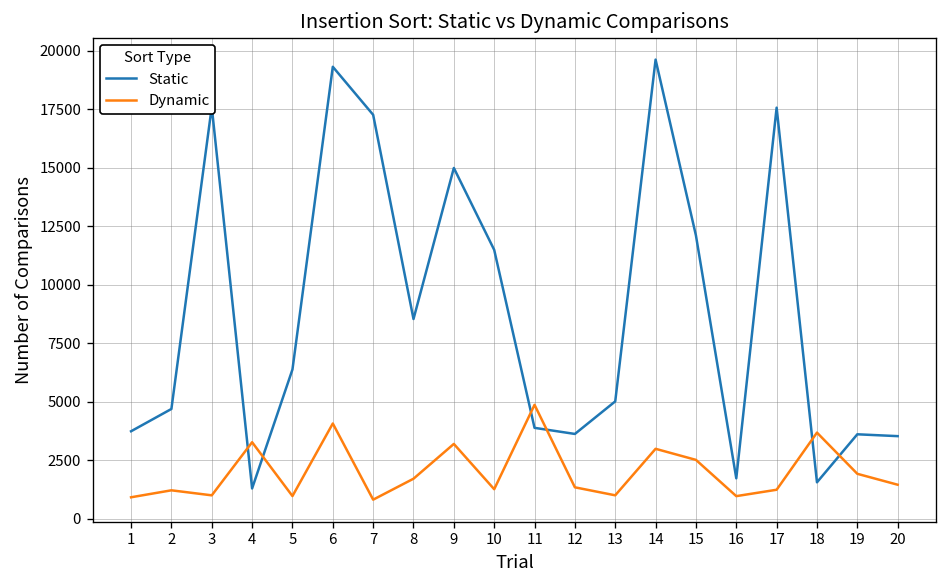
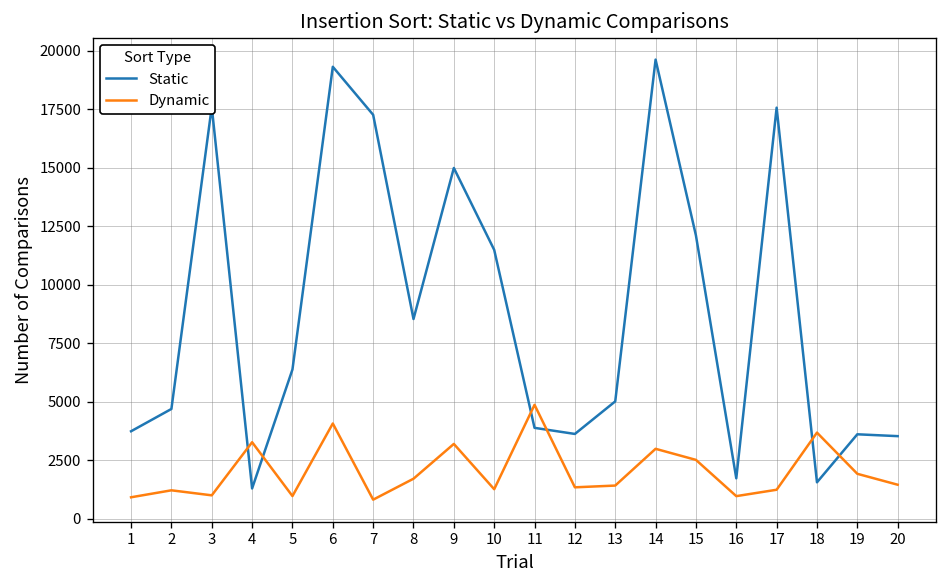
  {
    "Static": {
      "1": 3700,
      "2": 4700,
      "4": 1300,
      "5": 6400,
      "6": 19300,
      "7": 17300,
      "8": 8500,
      "9": 15000,
      "10": 11500,
      "11": 3900,
      "12": 3600,
      "13": 5000,
      "14": 19600,
      "15": 12100,
      "16": 1700,
      "17": 17600,
      "18": 1600,
      "19": 3600,
      "20": 3500
    },
    "Dynamic": {
      "1": 900,
      "2": 1200,
      "3": 1000,
      "4": 3300,
      "5": 1000,
      "6": 4100,
      "7": 800,
      "8": 1700,
      "9": 3200,
      "10": 1300,
      "11": 4900,
      "12": 1300,
-     "13": 1000,
+     "13": 1400,
      "14": 3000,
      "15": 2500,
      "16": 1000,
      "17": 1200,
      "18": 3700,
      "19": 1900,
      "20": 1400
    }
  }
